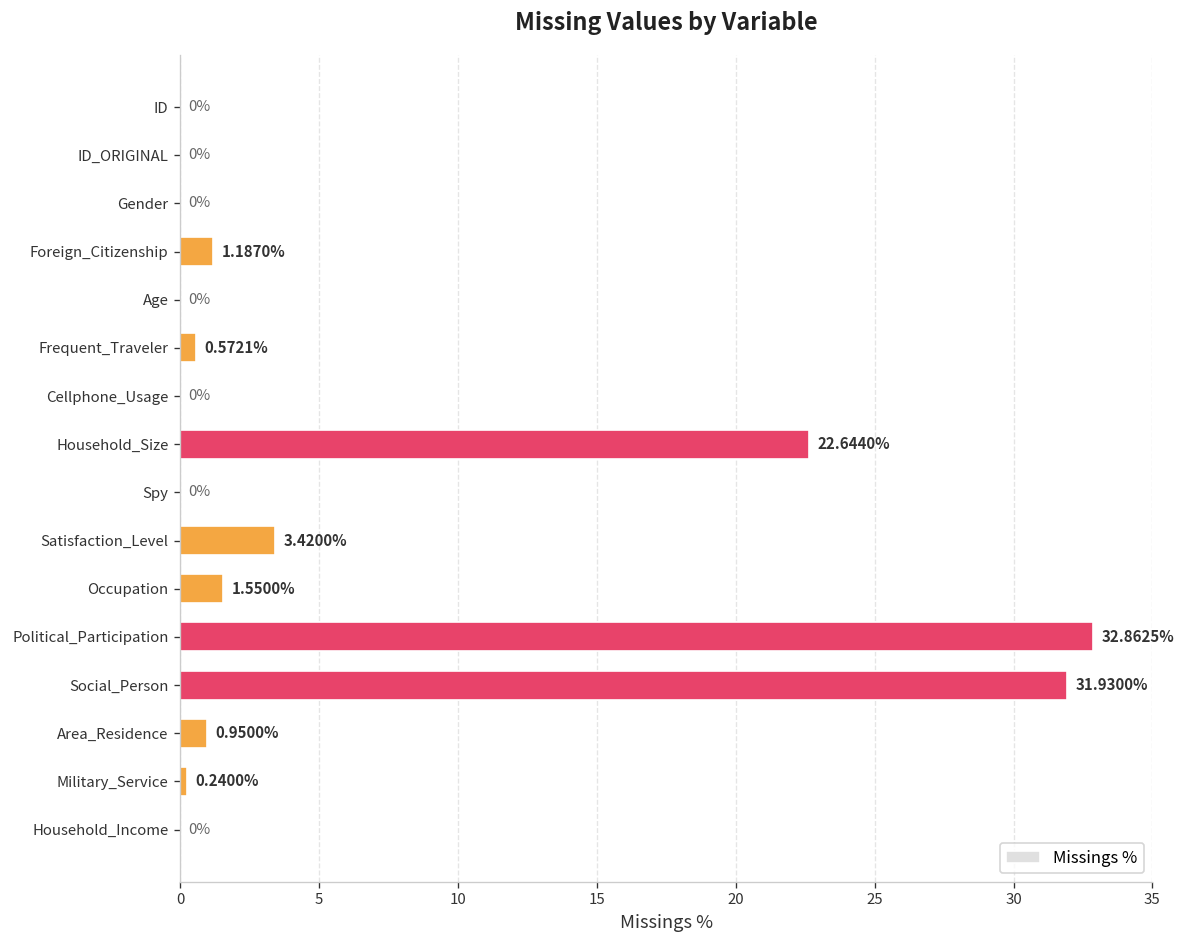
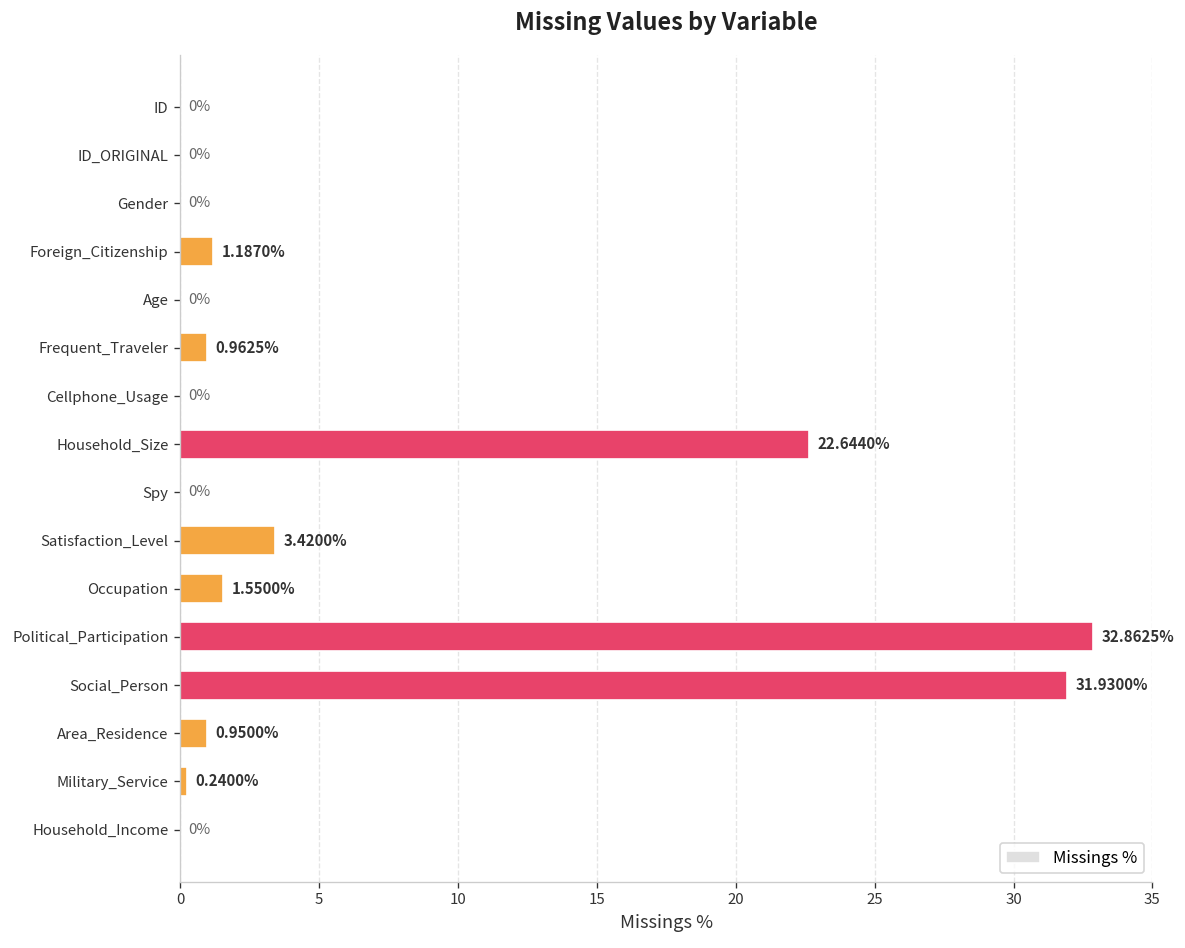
  {
    "ID": "0%",
    "ID_ORIGINAL": "0%",
    "Gender": "0%",
    "Foreign_Citizenship": "1.1870%",
    "Age": "0%",
-   "Frequent_Traveler": "0.5721%",
+   "Frequent_Traveler": "0.9625%",
    "Cellphone_Usage": "0%",
    "Household_Size": "22.6440%",
    "Spy": "0%",
    "Satisfaction_Level": "3.4200%",
    "Occupation": "1.5500%",
    "Political_Participation": "32.8625%",
    "Social_Person": "31.9300%",
    "Area_Residence": "0.9500%",
    "Military_Service": "0.2400%",
    "Household_Income": "0%"
  }
